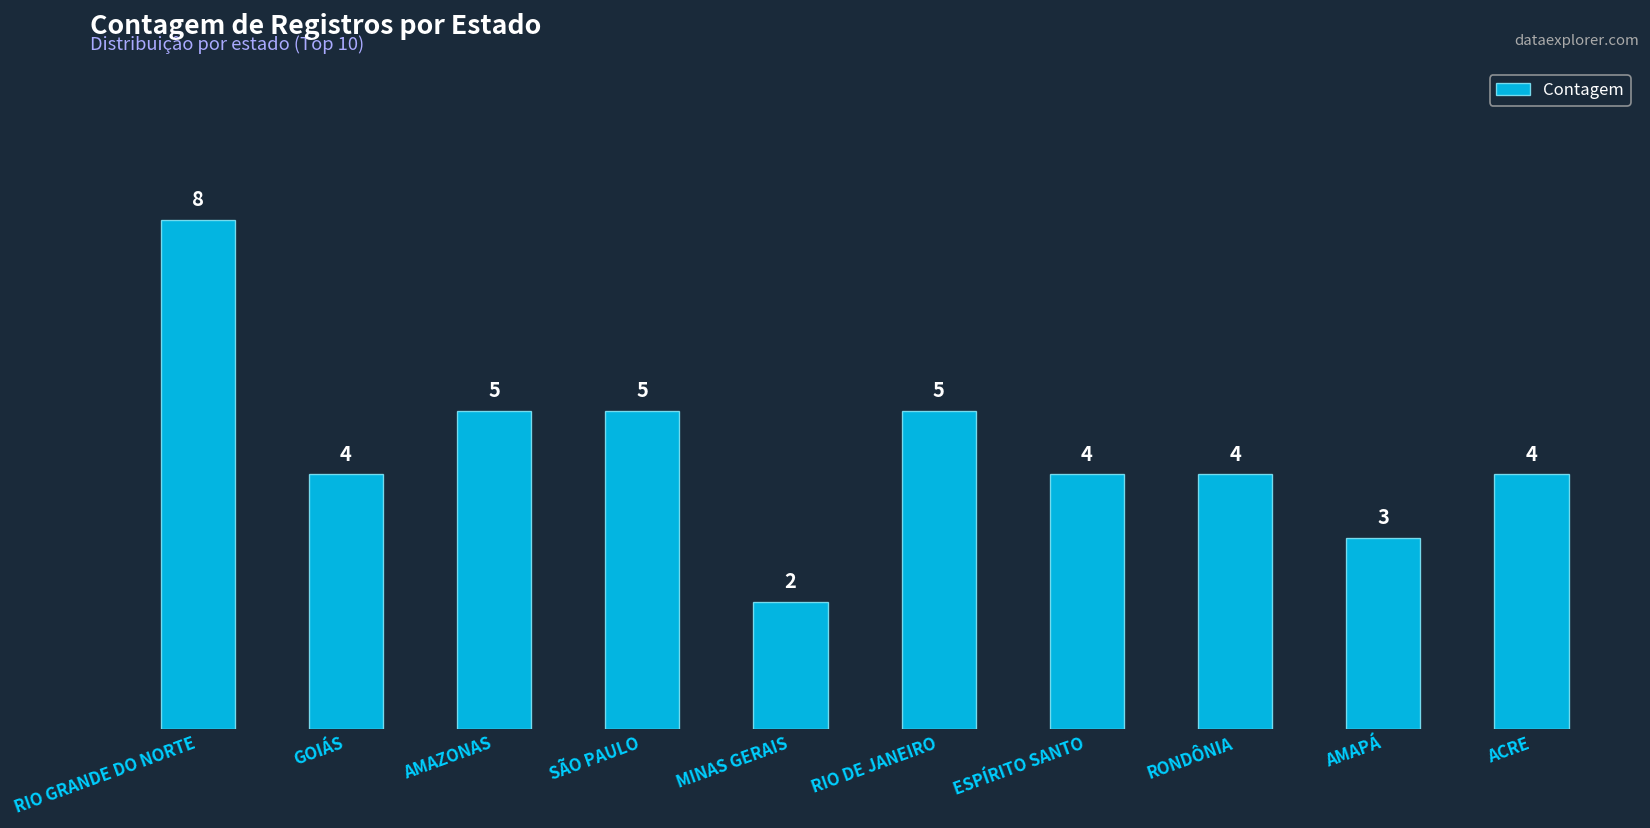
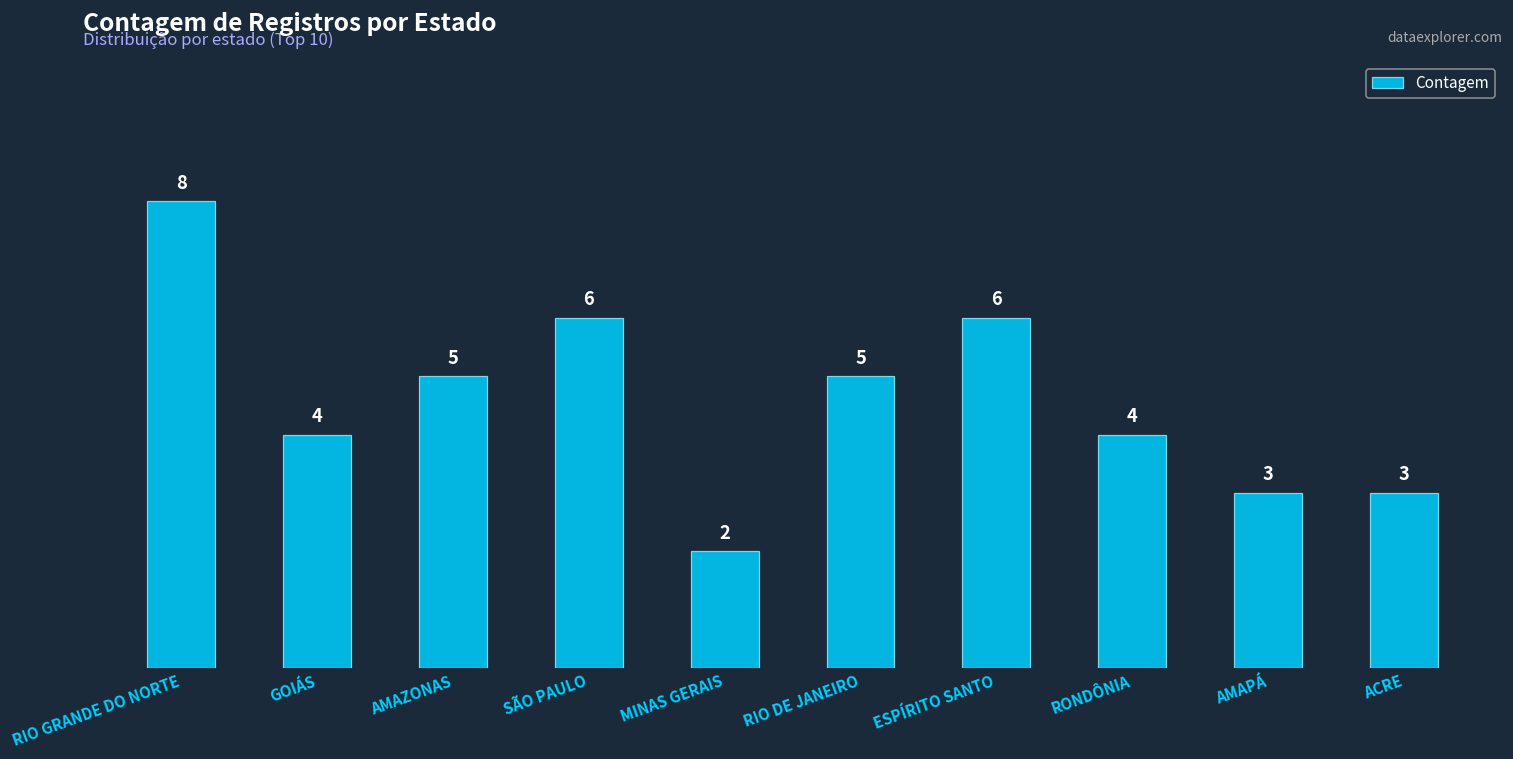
  {
    "RIO GRANDE DO NORTE": 8,
    "GOIÁS": 4,
    "AMAZONAS": 5,
-   "SÃO PAULO": 5,
+   "SÃO PAULO": 6,
    "MINAS GERAIS": 2,
    "RIO DE JANEIRO": 5,
-   "ESPÍRITO SANTO": 4,
+   "ESPÍRITO SANTO": 6,
    "RONDÔNIA": 4,
    "AMAPÁ": 3,
-   "ACRE": 4
+   "ACRE": 3
  }
